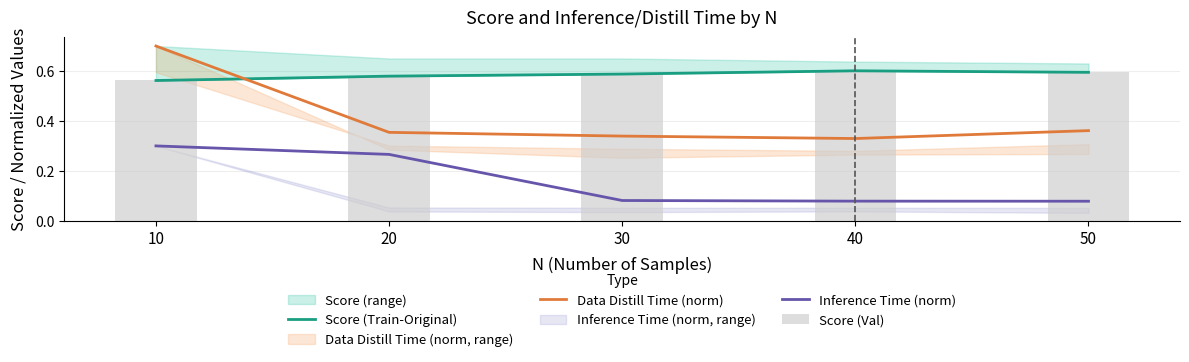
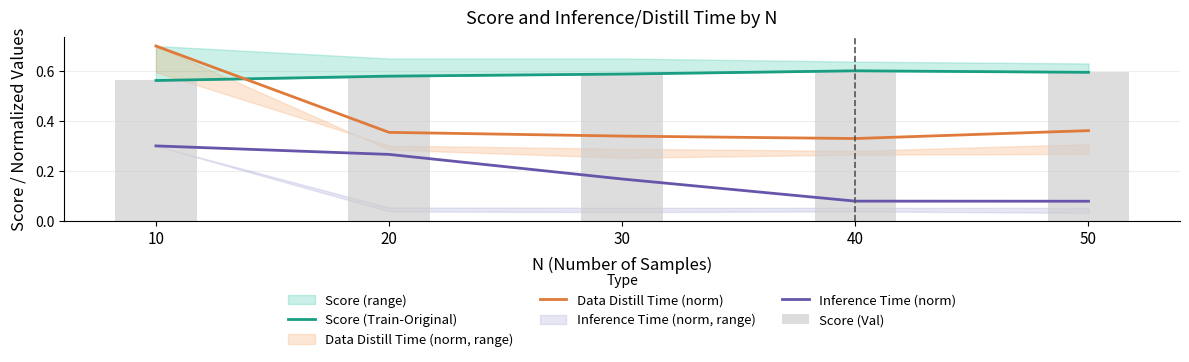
  {
    "Inference Time (norm)": {
      "20": 0.27,
-     "30": 0.08,
+     "30": 0.17,
      "40": 0.08,
      "50": 0.08
    }
  }
